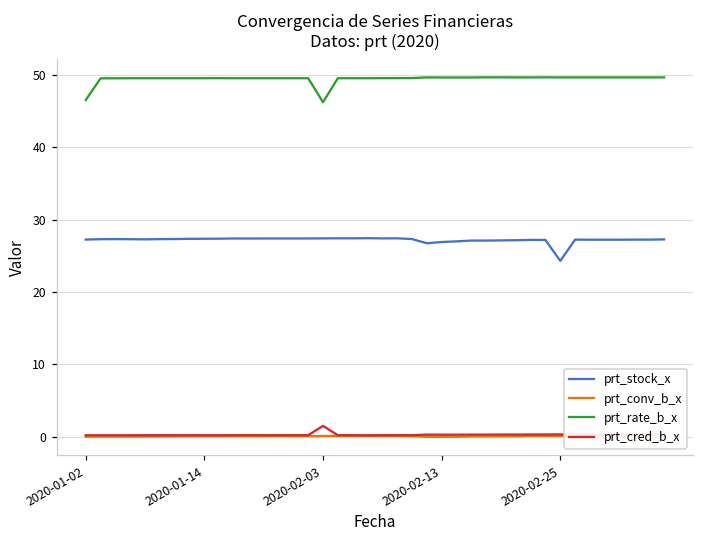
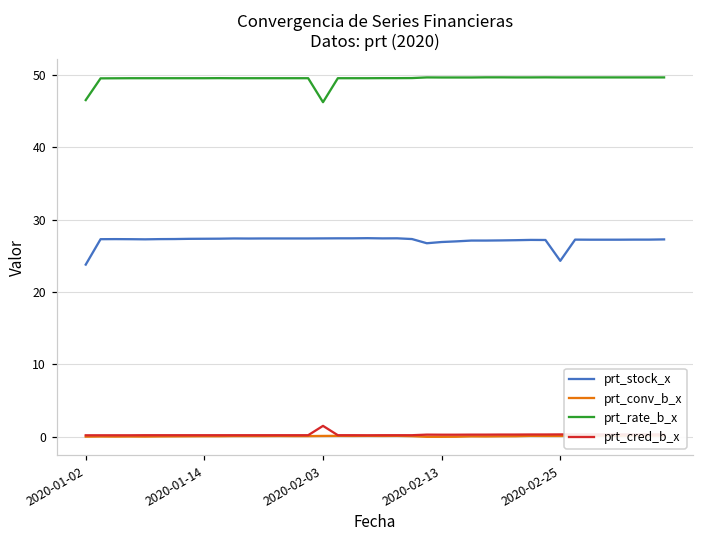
  {
    "prt_stock_x": {
-     "2020-01-02": 27,
+     "2020-01-02": 24,
      "2020-01-14": 27,
      "2020-02-03": 27,
      "2020-02-13": 27,
      "2020-02-25": 24
    },
    "prt_conv_b_x": {
      "2020-02-03": 0
    },
    "prt_rate_b_x": {
      "2020-01-02": 47,
      "2020-01-14": 50,
      "2020-02-03": 46,
      "2020-02-13": 50,
      "2020-02-25": 50
    },
    "prt_cred_b_x": {
      "2020-02-03": 2
    }
  }
